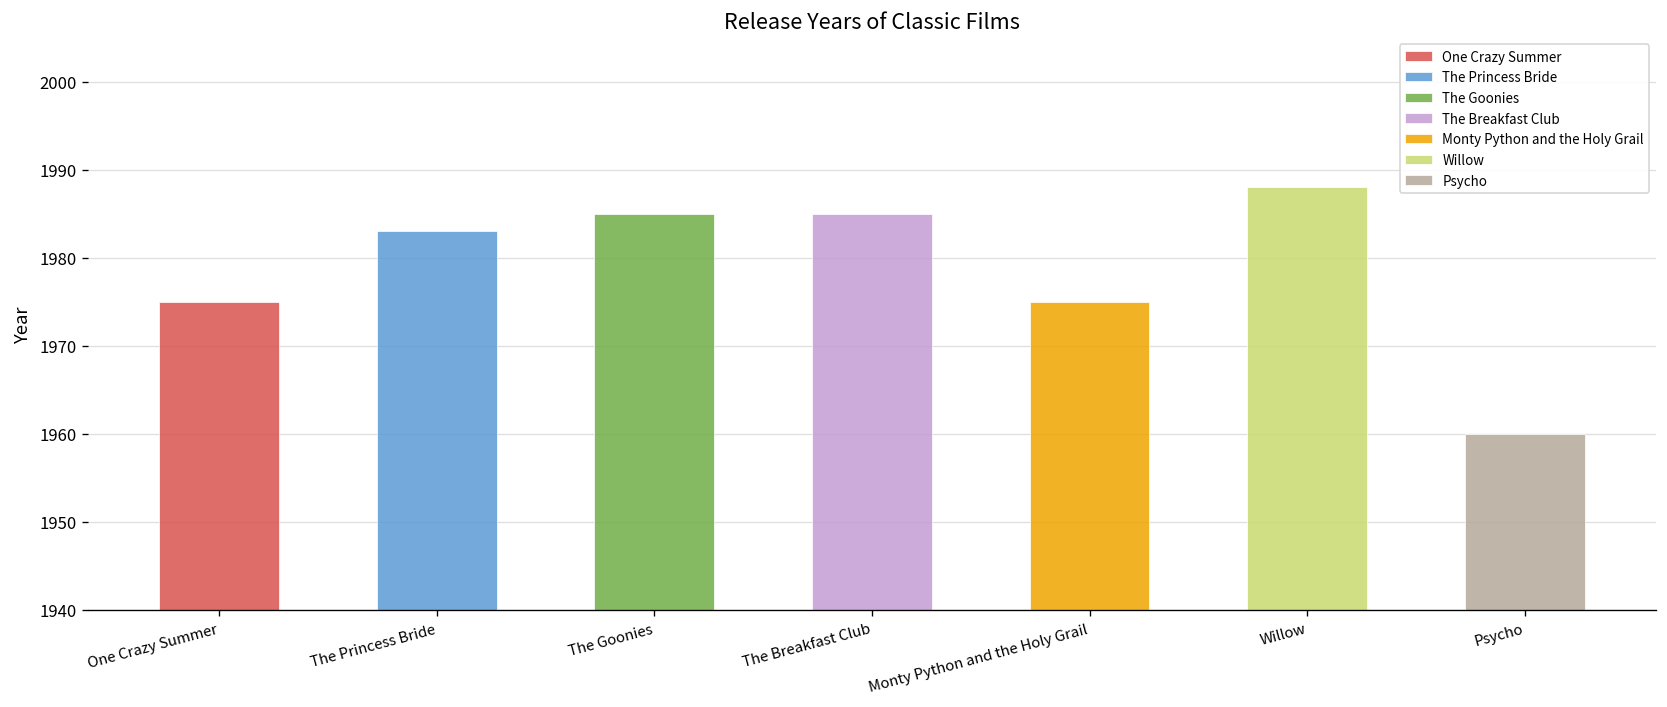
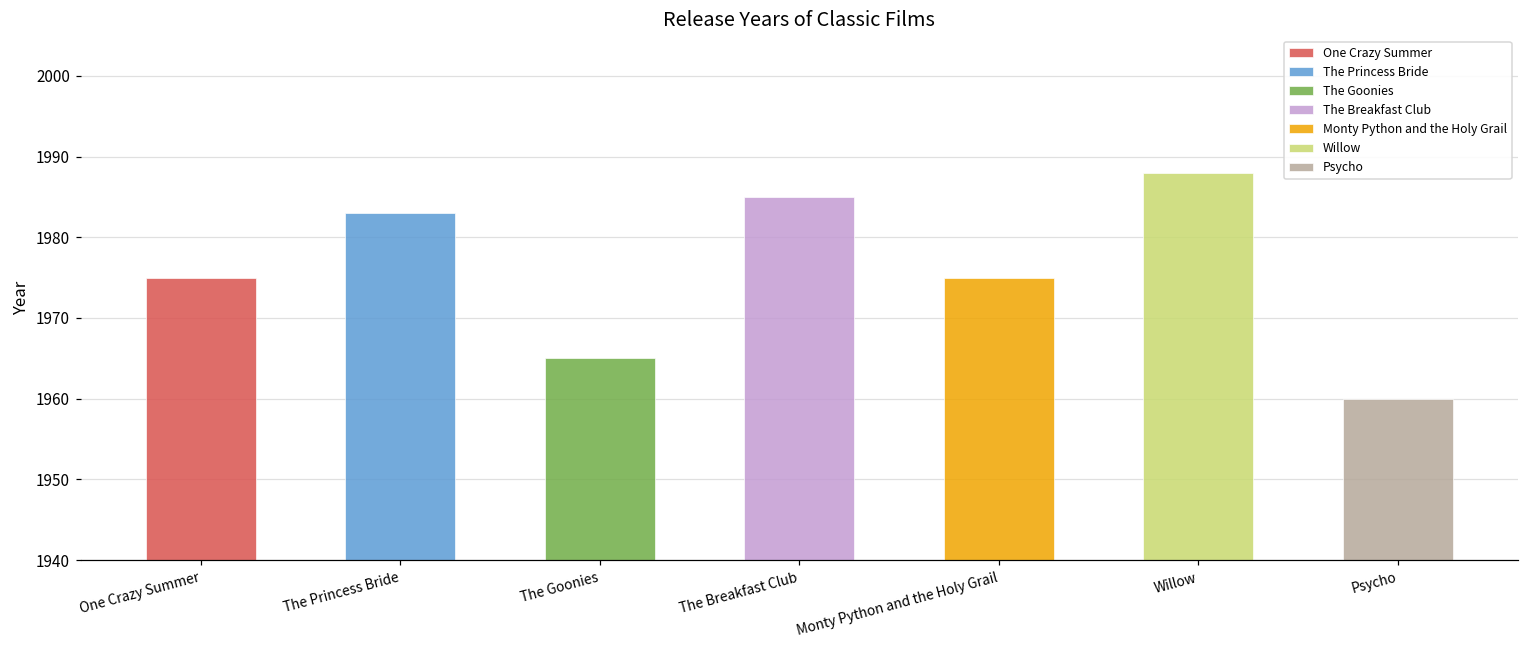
  {
    "One Crazy Summer": 1975,
    "The Princess Bride": 1983,
-   "The Goonies": 1985,
+   "The Goonies": 1965,
    "The Breakfast Club": 1985,
    "Monty Python and the Holy Grail": 1975,
    "Willow": 1988,
    "Psycho": 1960
  }
